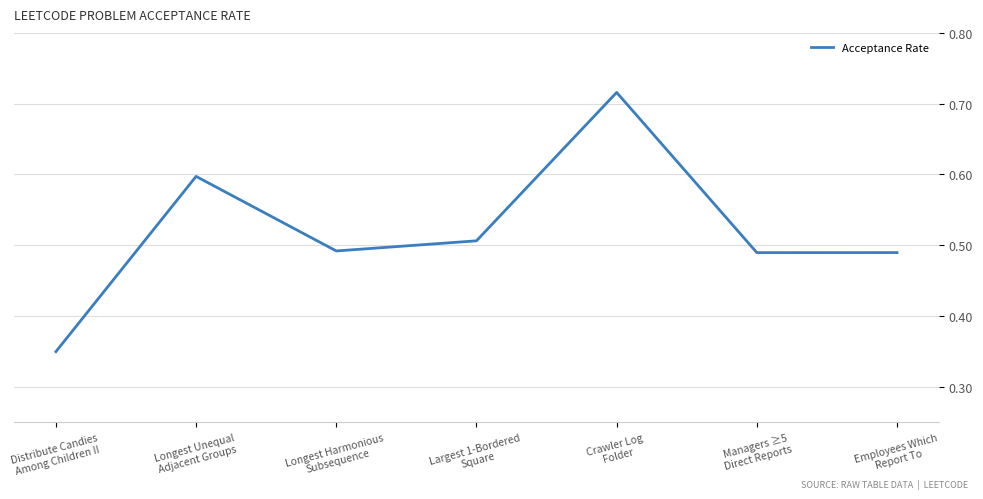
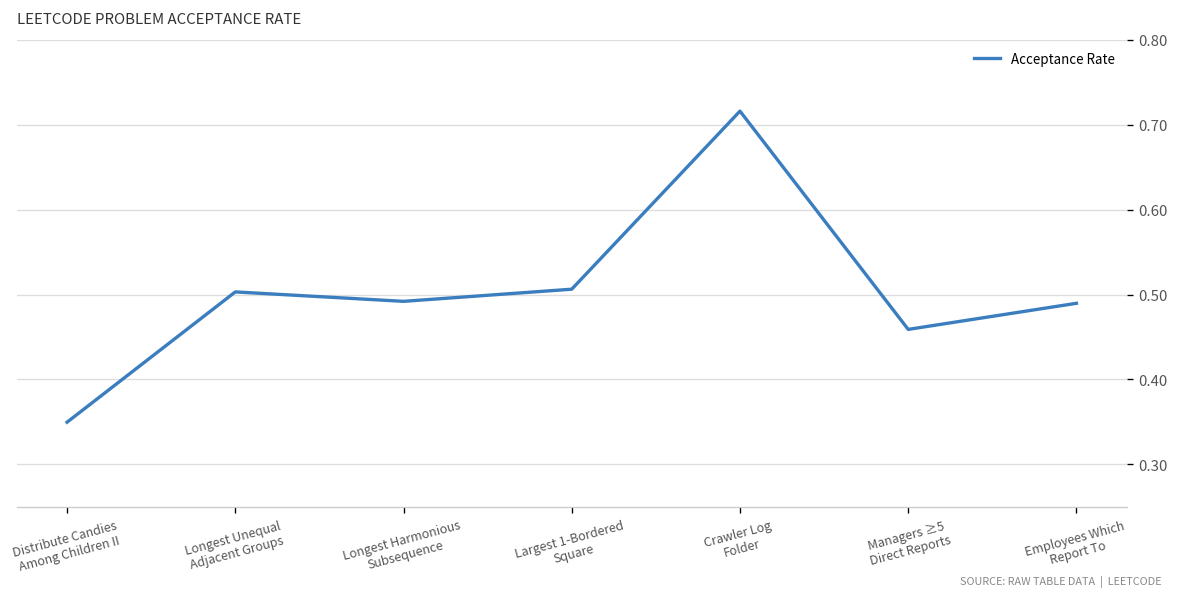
  {
    "Distribute Candies Among Children II": 0.35,
-   "Longest Unequal Adjacent Groups": 0.60,
+   "Longest Unequal Adjacent Groups": 0.50,
    "Longest Harmonious Subsequence": 0.49,
    "Largest 1-Bordered Square": 0.51,
    "Crawler Log Folder": 0.72,
-   "Managers ≥5 Direct Reports": 0.49,
+   "Managers ≥5 Direct Reports": 0.46,
    "Employees Which Report To": 0.49
  }
